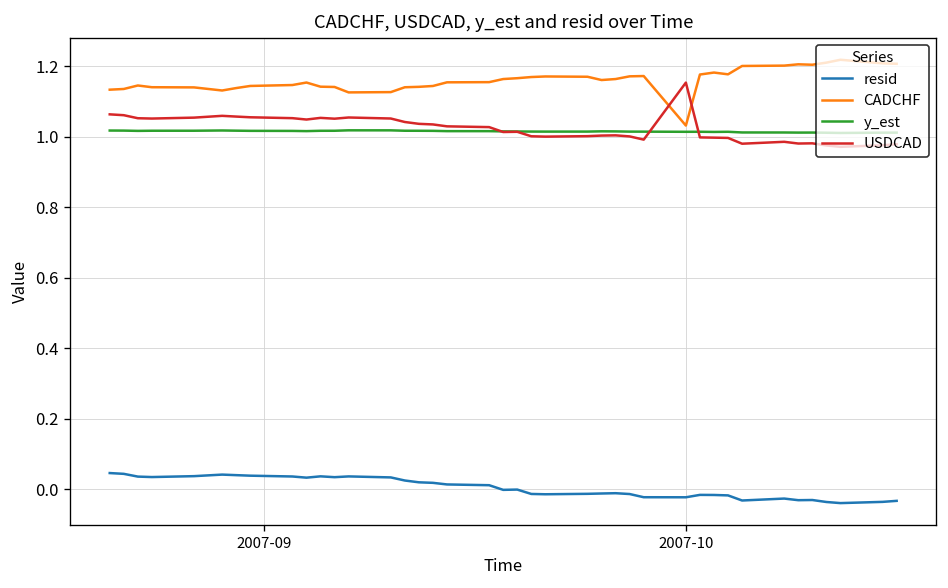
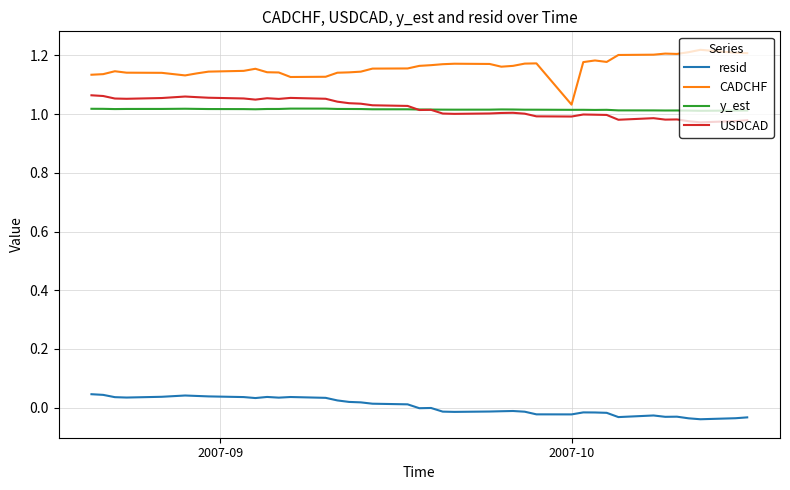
  {
    "resid": {
      "2007-10": -0.02
    },
    "CADCHF": {
      "2007-10": 1.03
    },
    "y_est": {
      "2007-10": 1.01
    },
    "USDCAD": {
-     "2007-10": 1.15
+     "2007-10": 0.99
    }
  }
